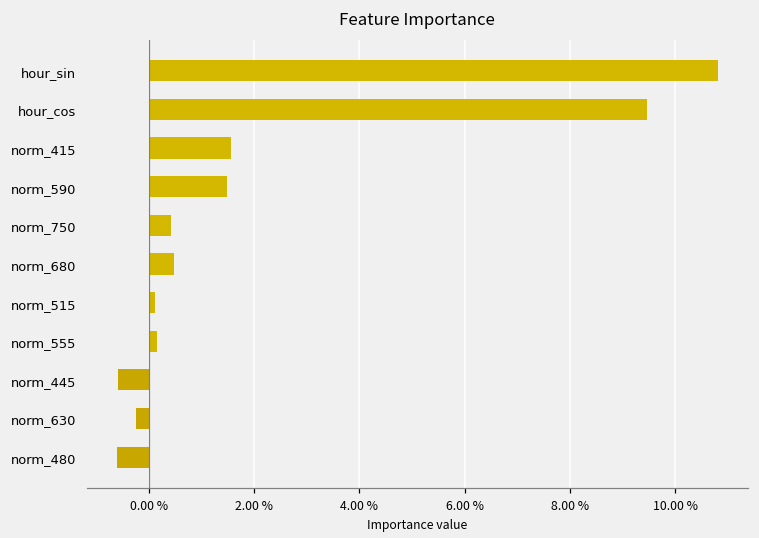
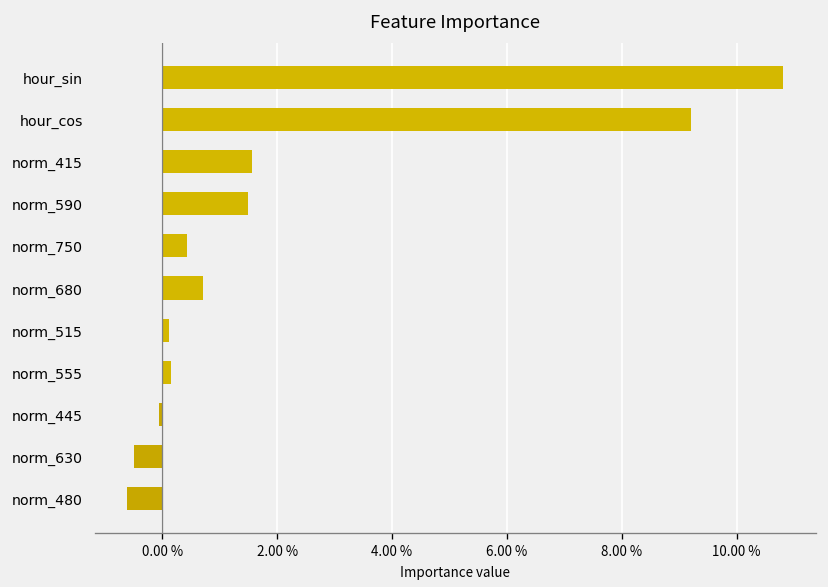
  {
    "hour_sin": "10.8 %",
-   "hour_cos": "9.5 %",
+   "hour_cos": "9.2 %",
    "norm_415": "1.6 %",
    "norm_590": "1.5 %",
    "norm_750": "0.4 %",
-   "norm_680": "0.5 %",
+   "norm_680": "0.7 %",
    "norm_515": "0.1 %",
    "norm_555": "0.1 %",
-   "norm_445": "-0.6 %",
-   "norm_630": "-0.2 %",
+   "norm_445": "-0.1 %",
+   "norm_630": "-0.5 %",
    "norm_480": "-0.6 %"
  }
